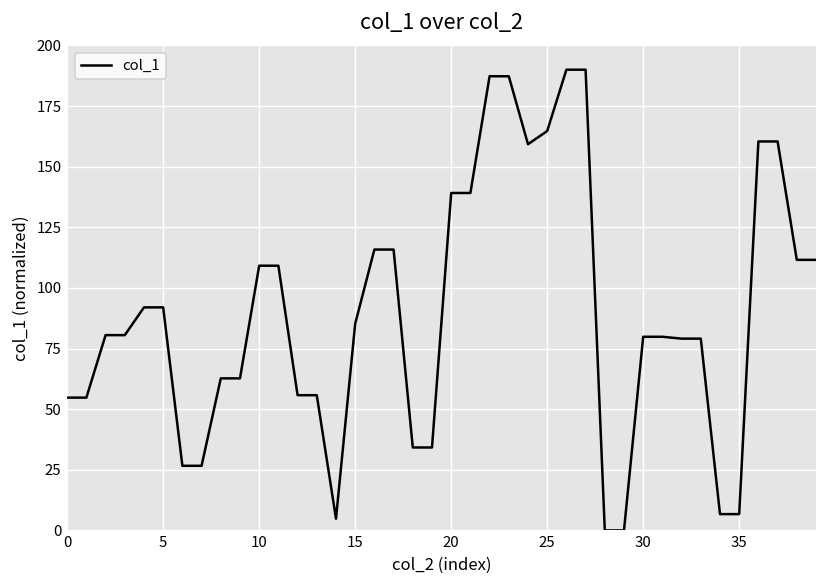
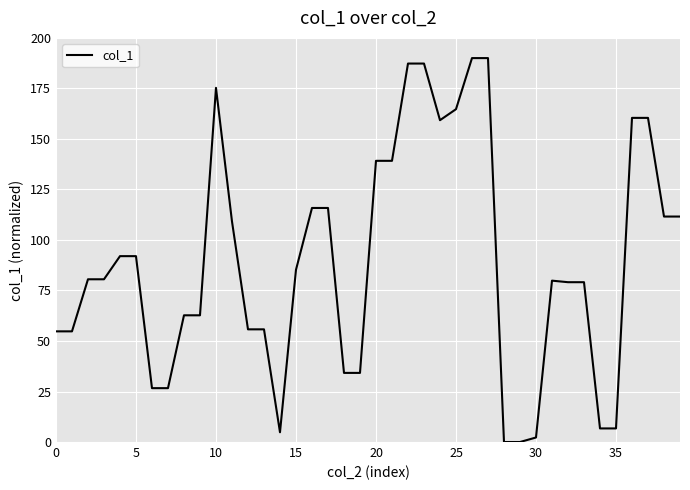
  {
    "0": 55,
    "5": 92,
-   "10": 109,
+   "10": 175,
    "15": 85,
    "20": 139,
    "25": 165,
-   "30": 80,
+   "30": 2,
    "35": 7
  }
